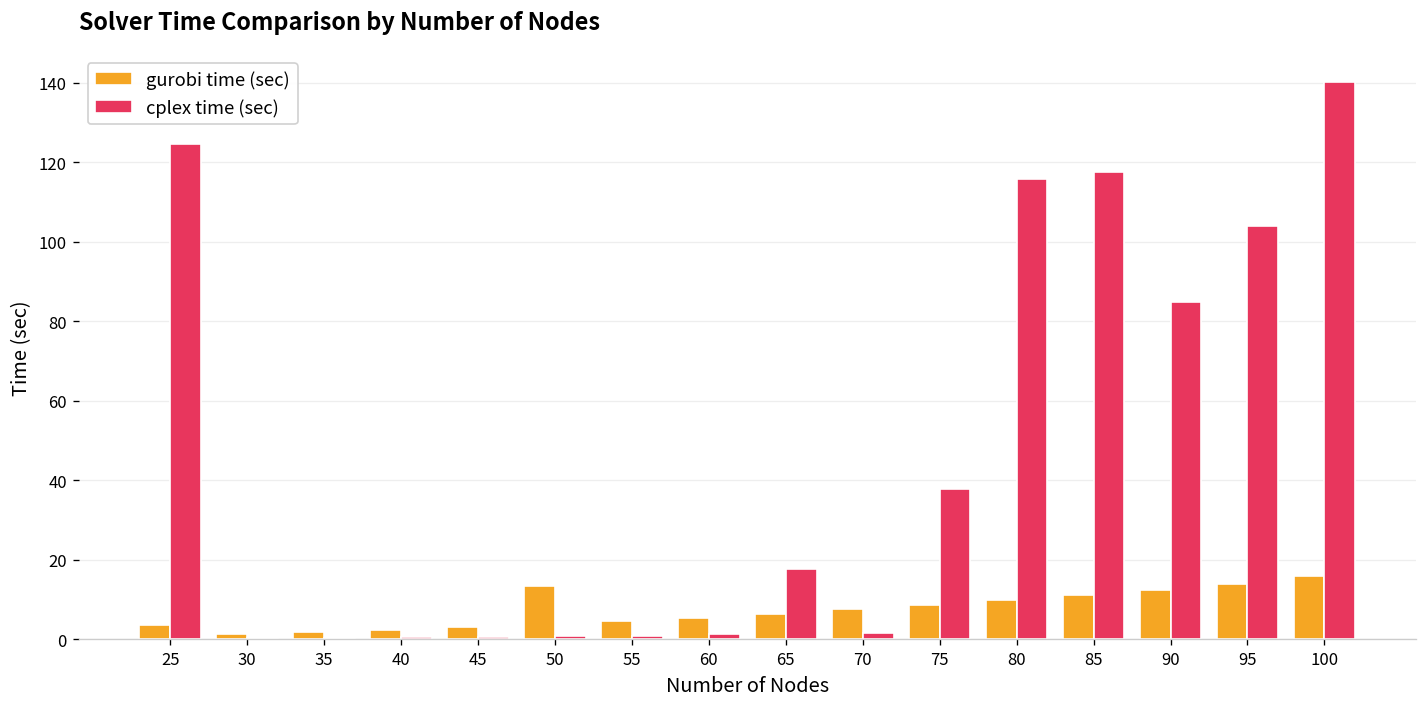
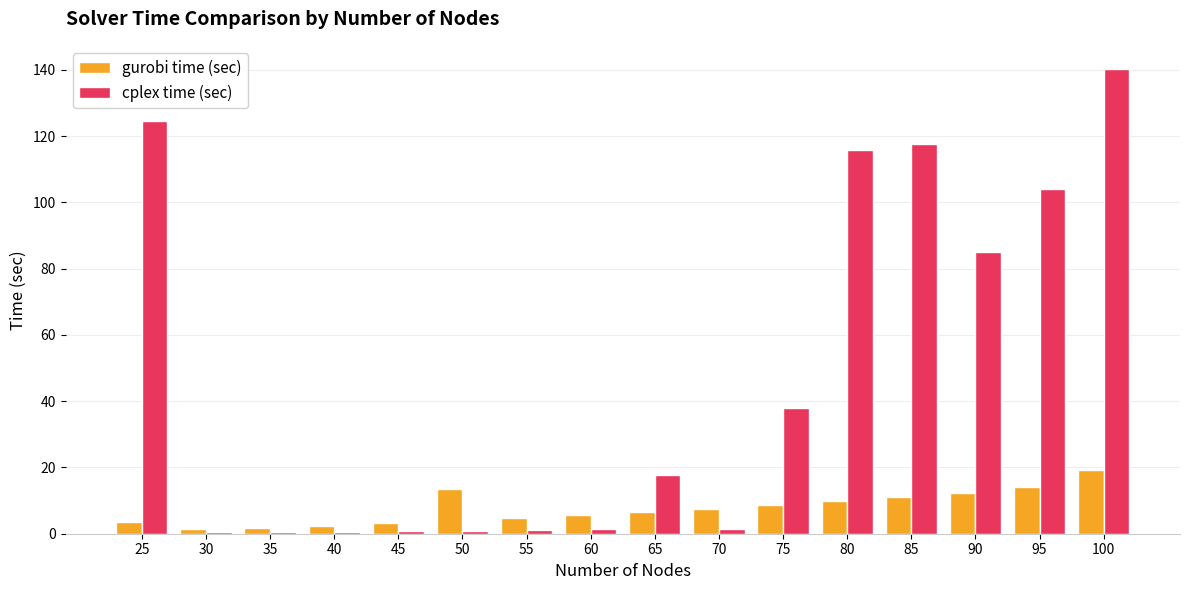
  {
    "gurobi time (sec)": {
      "25": 4,
      "30": 1,
      "35": 2,
      "40": 2,
      "45": 3,
      "50": 13,
      "55": 5,
      "60": 6,
      "65": 6,
      "70": 8,
      "75": 9,
      "80": 10,
      "85": 11,
      "90": 12,
      "95": 14,
-     "100": 16
+     "100": 19
    },
    "cplex time (sec)": {
      "25": 125,
      "50": 1,
      "55": 1,
      "60": 1,
      "65": 18,
      "70": 2,
      "75": 38,
      "80": 116,
      "85": 118,
      "90": 85,
      "95": 104,
      "100": 140
    }
  }
